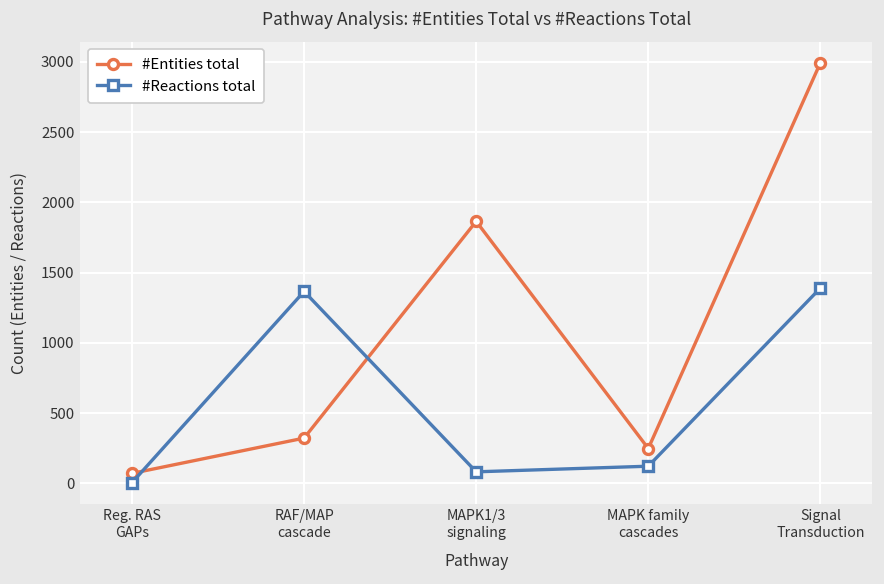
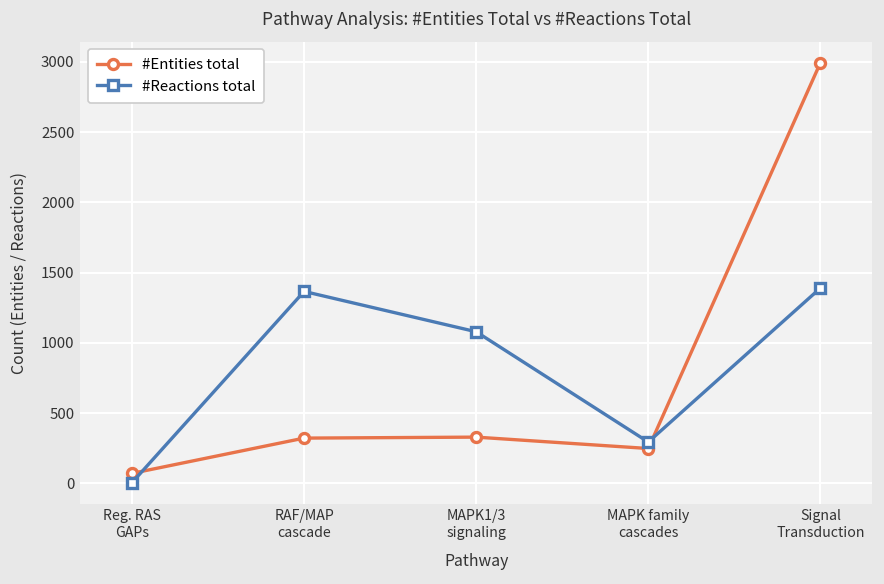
  {
    "#Entities total": {
      "Reg. RAS GAPs": 70,
      "RAF/MAP cascade": 320,
-     "MAPK1/3 signaling": 1870,
+     "MAPK1/3 signaling": 330,
      "MAPK family cascades": 250,
      "Signal Transduction": 2990
    },
    "#Reactions total": {
      "Reg. RAS GAPs": 10,
      "RAF/MAP cascade": 1370,
-     "MAPK1/3 signaling": 80,
-     "MAPK family cascades": 120,
+     "MAPK1/3 signaling": 1080,
+     "MAPK family cascades": 290,
      "Signal Transduction": 1390
    }
  }
